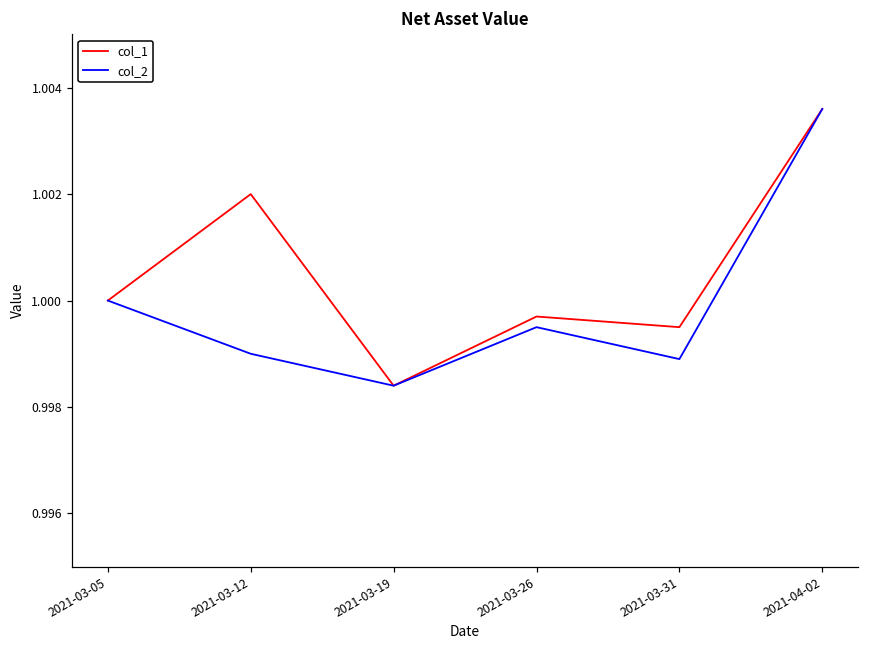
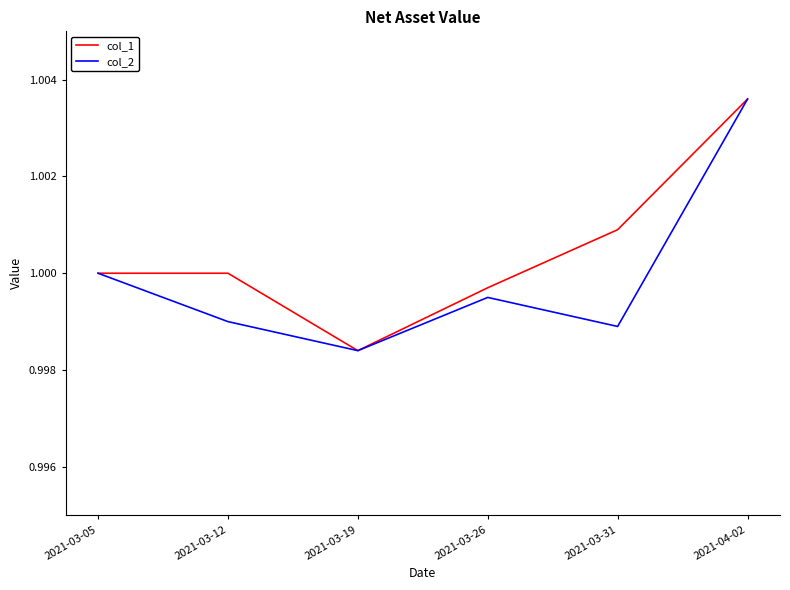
  {
    "col_1": {
-     "2021-03-12": 1.002,
+     "2021-03-12": 1.000,
      "2021-03-26": 0.9997,
-     "2021-03-31": 0.9995
+     "2021-03-31": 1.0009
    },
    "col_2": {
      "2021-03-12": 0.9990,
      "2021-03-26": 0.9995,
      "2021-03-31": 0.9989
    }
  }
